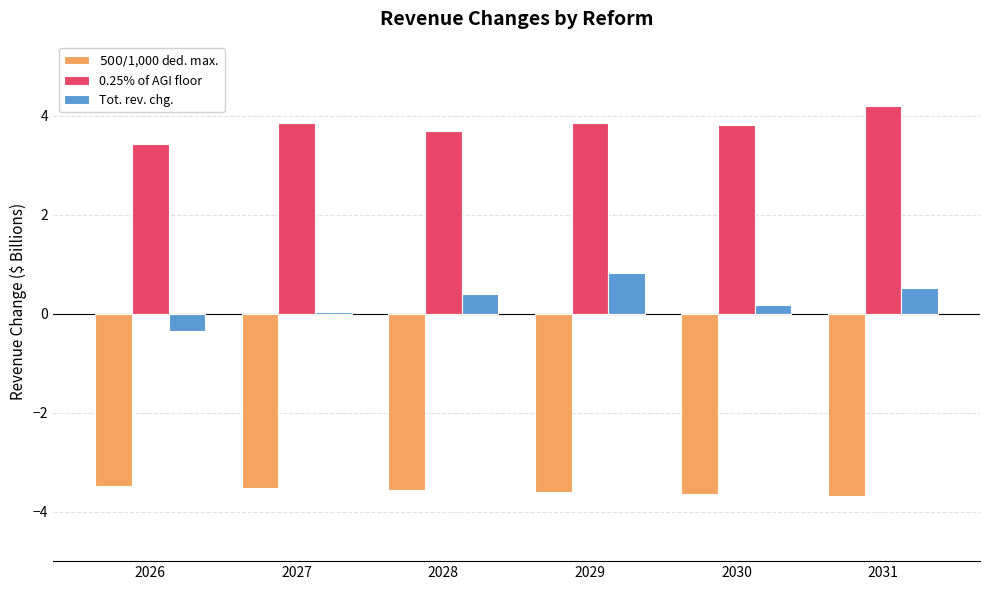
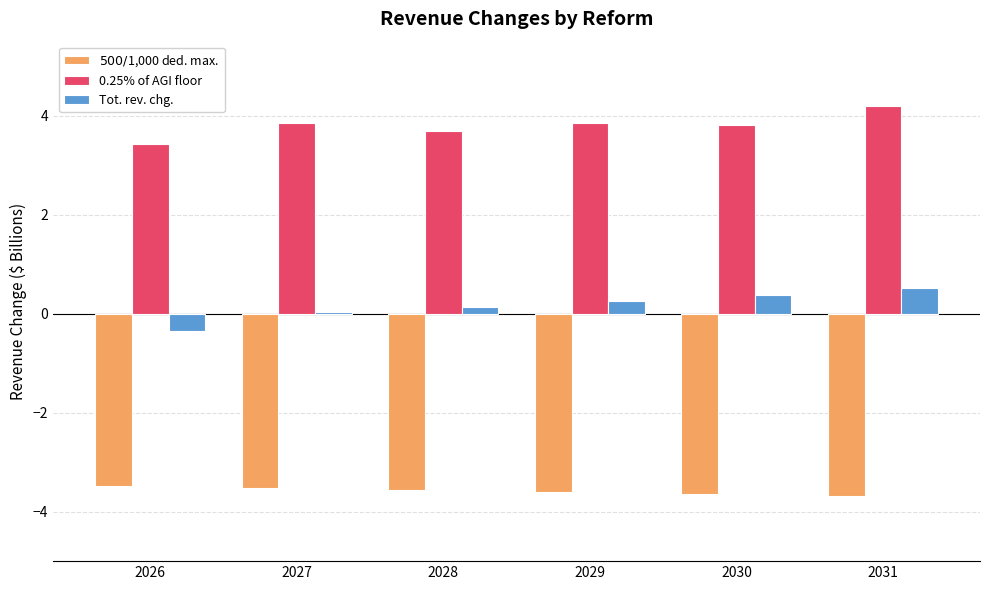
  {
    "0.25% of AGI floor": {
      "2026": 3.4,
      "2027": 3.9,
      "2028": 3.7,
      "2029": 3.9,
      "2030": 3.8,
      "2031": 4.2
    },
    "Tot. rev. chg.": {
      "2026": -0.4,
-     "2028": 0.4,
-     "2029": 0.8,
-     "2030": 0.2,
+     "2028": 0.1,
+     "2029": 0.3,
+     "2030": 0.4,
      "2031": 0.5
    }
  }
